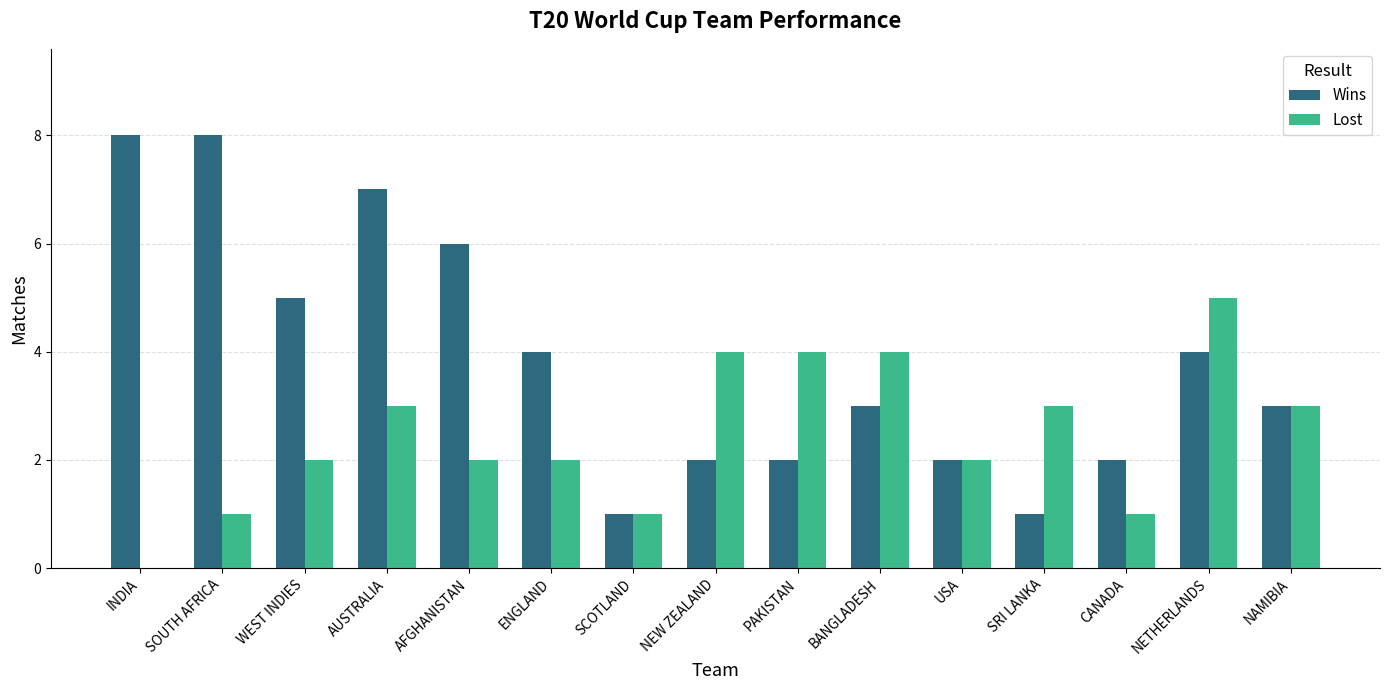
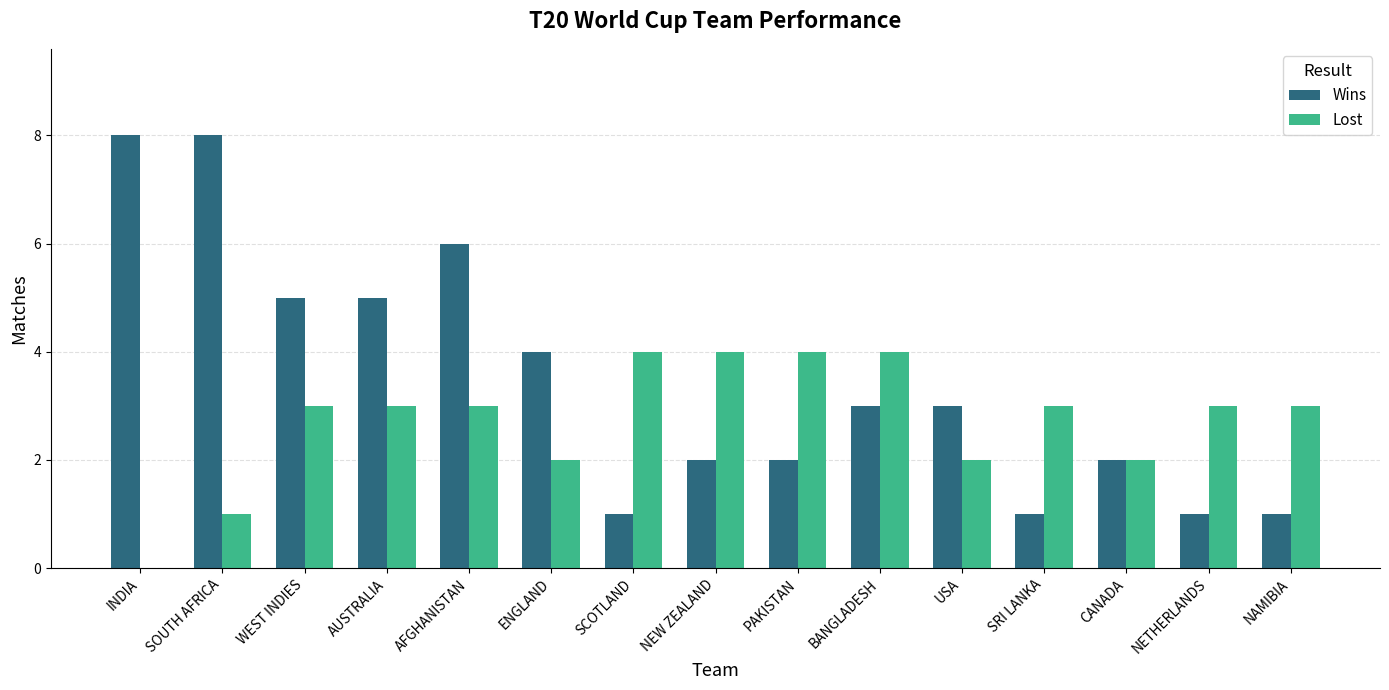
  {
    "Wins": {
      "INDIA": 8,
      "SOUTH AFRICA": 8,
      "WEST INDIES": 5,
-     "AUSTRALIA": 7,
+     "AUSTRALIA": 5,
      "AFGHANISTAN": 6,
      "ENGLAND": 4,
      "SCOTLAND": 1,
      "NEW ZEALAND": 2,
      "PAKISTAN": 2,
      "BANGLADESH": 3,
-     "USA": 2,
+     "USA": 3,
      "SRI LANKA": 1,
      "CANADA": 2,
-     "NETHERLANDS": 4,
-     "NAMIBIA": 3
+     "NETHERLANDS": 1,
+     "NAMIBIA": 1
    },
    "Lost": {
      "INDIA": 0,
      "SOUTH AFRICA": 1,
-     "WEST INDIES": 2,
+     "WEST INDIES": 3,
      "AUSTRALIA": 3,
-     "AFGHANISTAN": 2,
+     "AFGHANISTAN": 3,
      "ENGLAND": 2,
-     "SCOTLAND": 1,
+     "SCOTLAND": 4,
      "NEW ZEALAND": 4,
      "PAKISTAN": 4,
      "BANGLADESH": 4,
      "USA": 2,
      "SRI LANKA": 3,
-     "CANADA": 1,
-     "NETHERLANDS": 5,
+     "CANADA": 2,
+     "NETHERLANDS": 3,
      "NAMIBIA": 3
    }
  }
